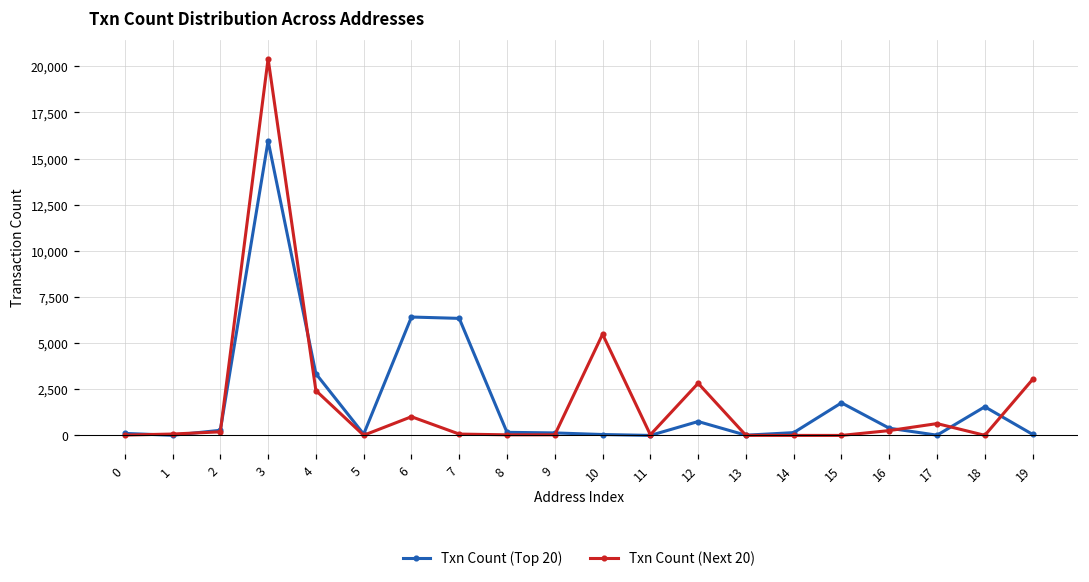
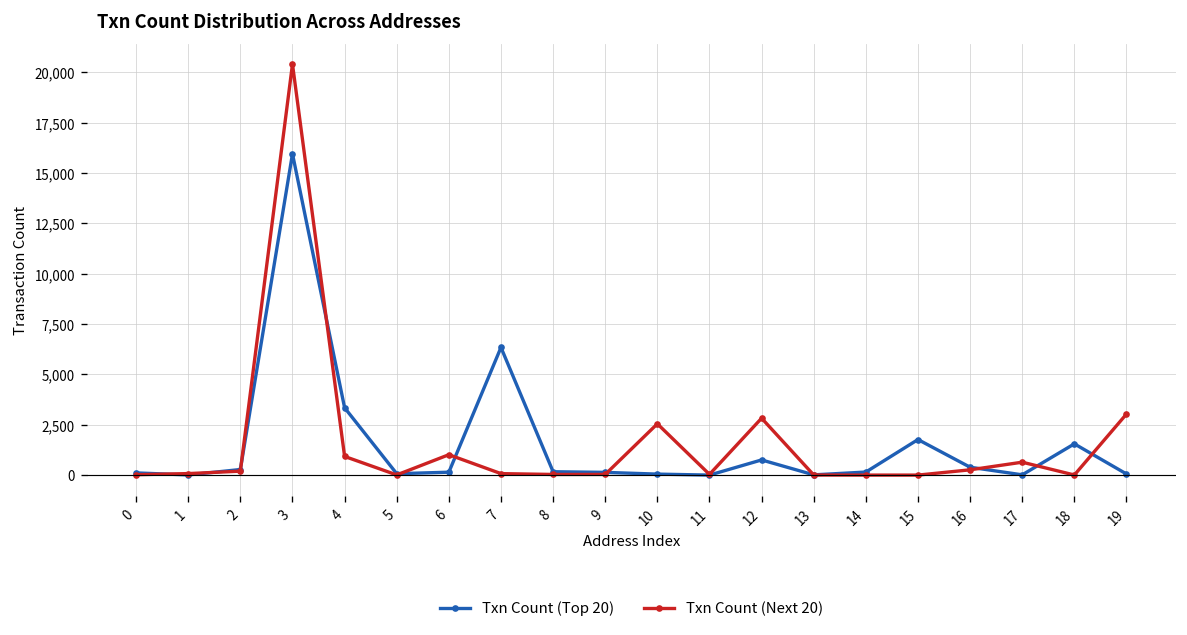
  {
    "Txn Count (Top 20)": {
      "3": "16,000",
      "4": "3,300",
-     "6": "6,400",
+     "6": "100",
      "7": "6,300",
      "10": "0",
      "12": "800",
      "15": "1,800",
      "17": "0",
      "18": "1,600",
      "19": "100"
    },
    "Txn Count (Next 20)": {
      "3": "20,400",
-     "4": "2,400",
+     "4": "900",
      "6": "1,000",
      "7": "100",
-     "10": "5,500",
+     "10": "2,500",
      "12": "2,800",
      "15": "0",
      "17": "600",
      "18": "0",
      "19": "3,000"
    }
  }
